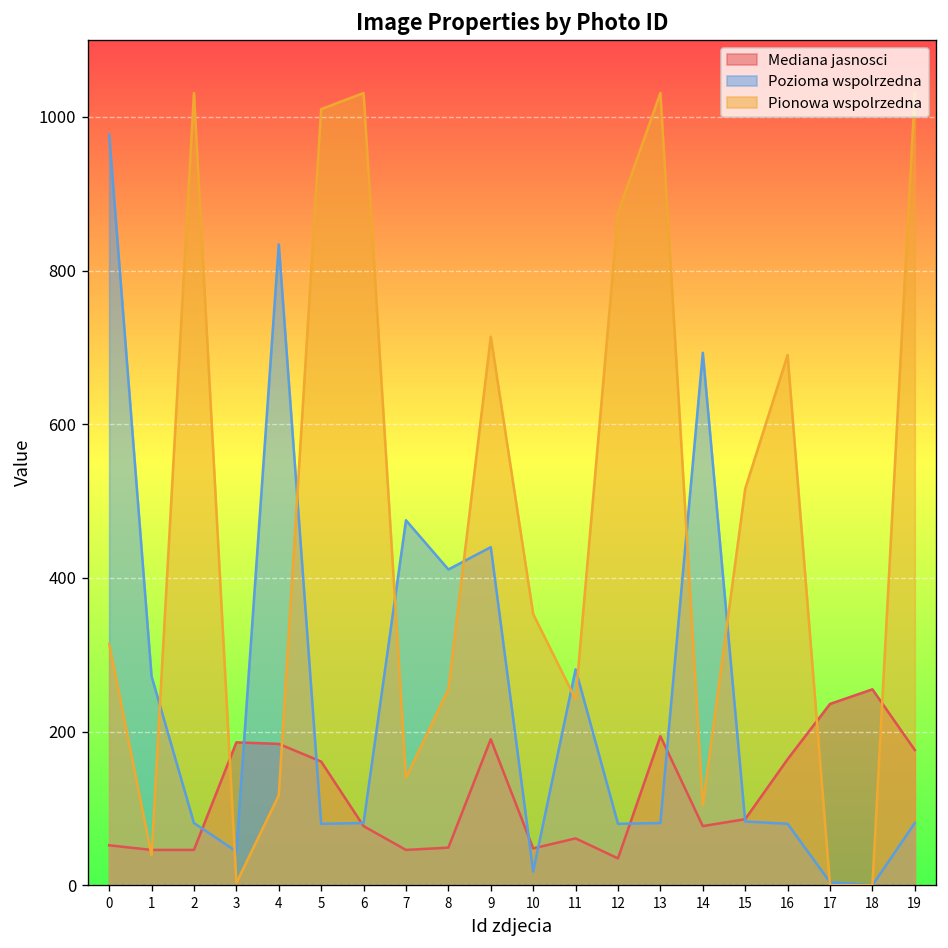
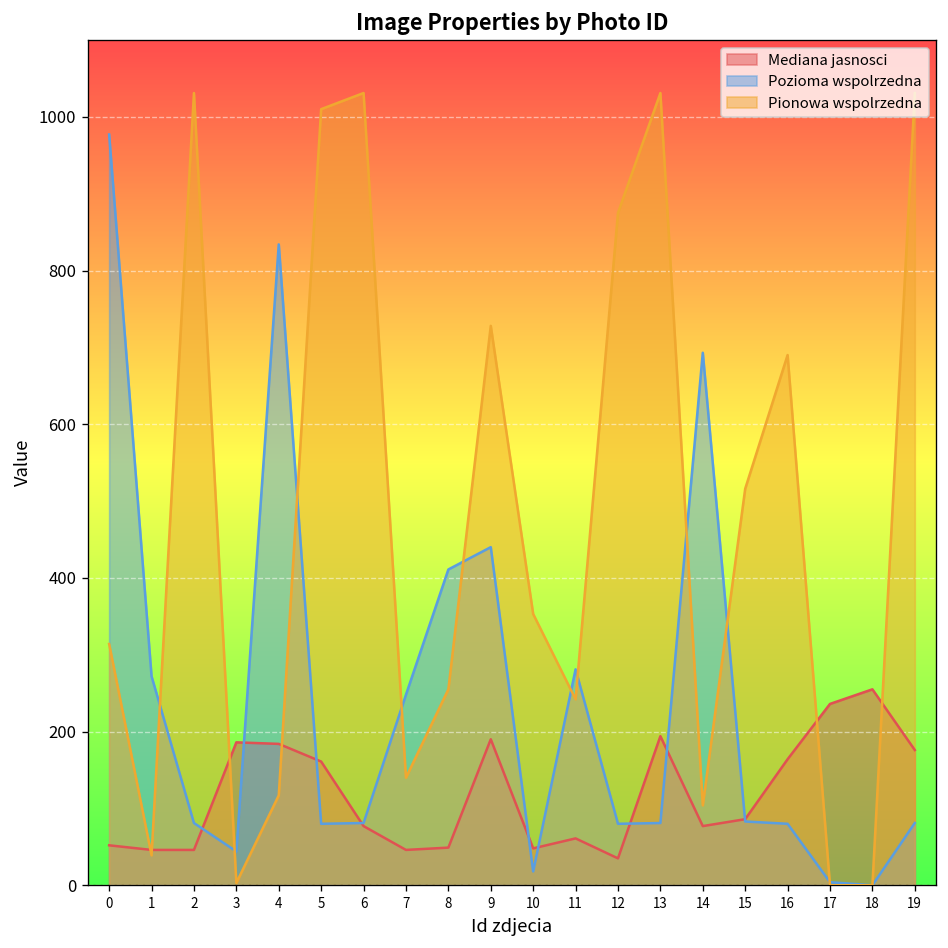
  {
    "Mediana jasnosci": {
      "0": 50,
      "1": 50,
      "2": 50,
      "3": 190,
      "4": 180,
      "5": 160,
      "7": 50,
      "8": 50,
      "9": 190,
      "10": 50,
      "11": 60,
      "12": 40,
      "13": 190,
      "14": 80,
      "16": 160,
      "17": 240,
      "18": 260,
      "19": 180
    },
    "Pozioma wspolrzedna": {
      "0": 980,
      "1": 270,
      "2": 80,
      "3": 40,
      "4": 830,
      "5": 80,
-     "7": 480,
+     "7": 250,
      "8": 410,
      "9": 440,
      "10": 20,
      "11": 280,
      "12": 80,
      "13": 80,
      "14": 690,
      "16": 80,
      "19": 80
    },
    "Pionowa wspolrzedna": {
      "0": 310,
      "1": 40,
      "2": 1030,
      "3": 0,
      "4": 120,
      "5": 1010,
      "6": 1030,
      "7": 140,
      "8": 260,
-     "9": 710,
+     "9": 730,
      "10": 350,
      "11": 240,
      "12": 880,
      "13": 1030,
      "14": 100,
      "15": 520,
      "16": 690
    }
  }
